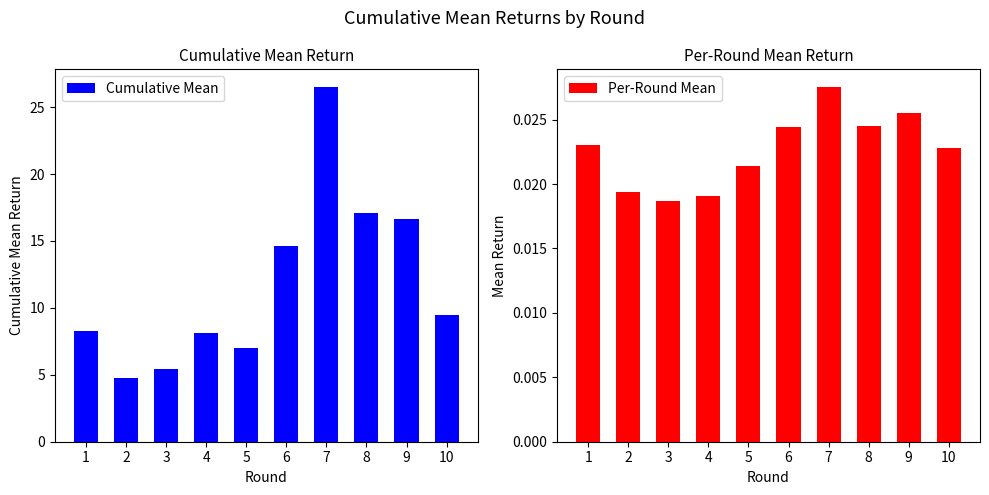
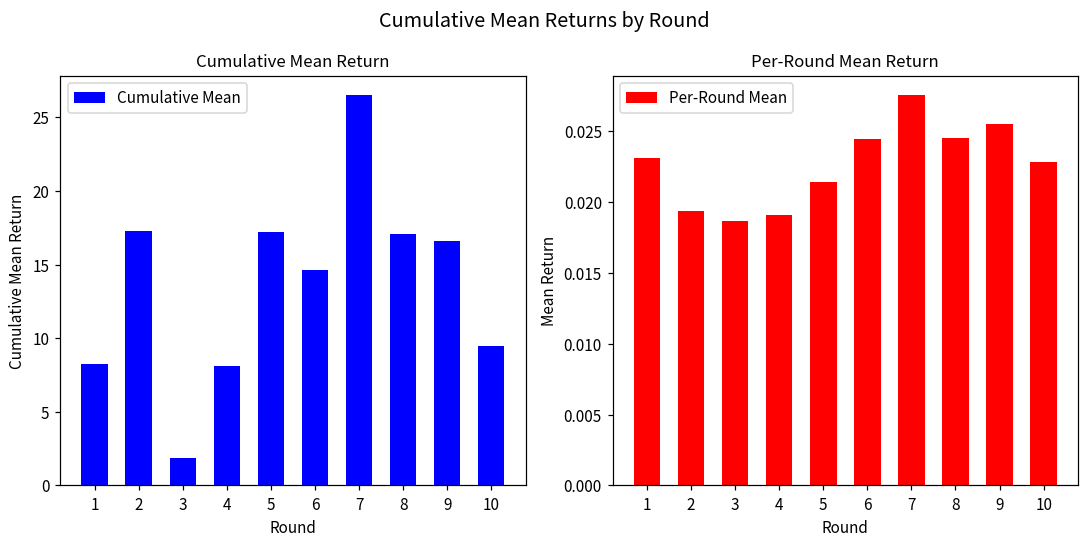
  {
    "Cumulative Mean Return": {
      "1": 8.3,
-     "2": 4.8,
-     "3": 5.4,
+     "2": 17.3,
+     "3": 1.9,
      "4": 8.1,
-     "5": 7.0,
+     "5": 17.2,
      "6": 14.6,
      "7": 26.5,
      "8": 17.1,
      "9": 16.6,
      "10": 9.5
    },
    "Per-Round Mean Return": {
      "1": 0.0231,
      "2": 0.0194,
      "3": 0.0187,
      "4": 0.0191,
      "5": 0.0214,
      "6": 0.0244,
      "7": 0.0275,
      "8": 0.0245,
      "9": 0.0255,
      "10": 0.0228
    }
  }
